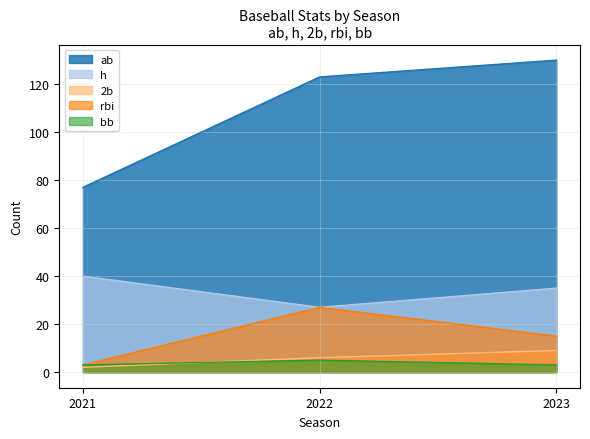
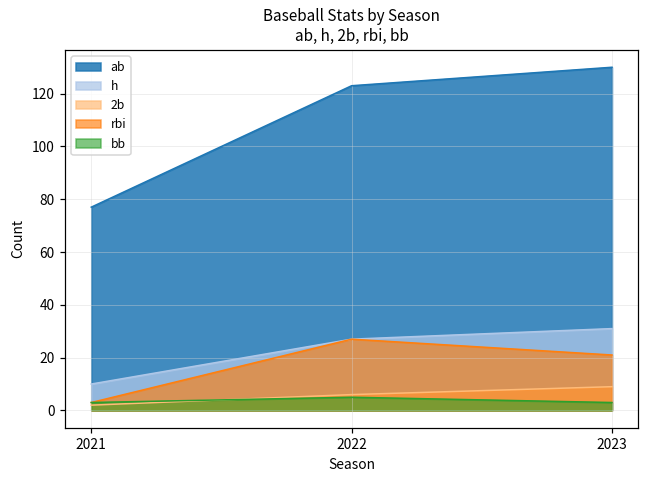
  {
    "ab": {
      "2021": 77,
      "2022": 123,
      "2023": 130
    },
    "h": {
-     "2021": 40,
-     "2023": 35
+     "2021": 10,
+     "2023": 31
    },
    "2b": {
      "2023": 9
    },
    "rbi": {
-     "2023": 15
+     "2023": 21
    },
    "bb": {
      "2023": 3
    }
  }
